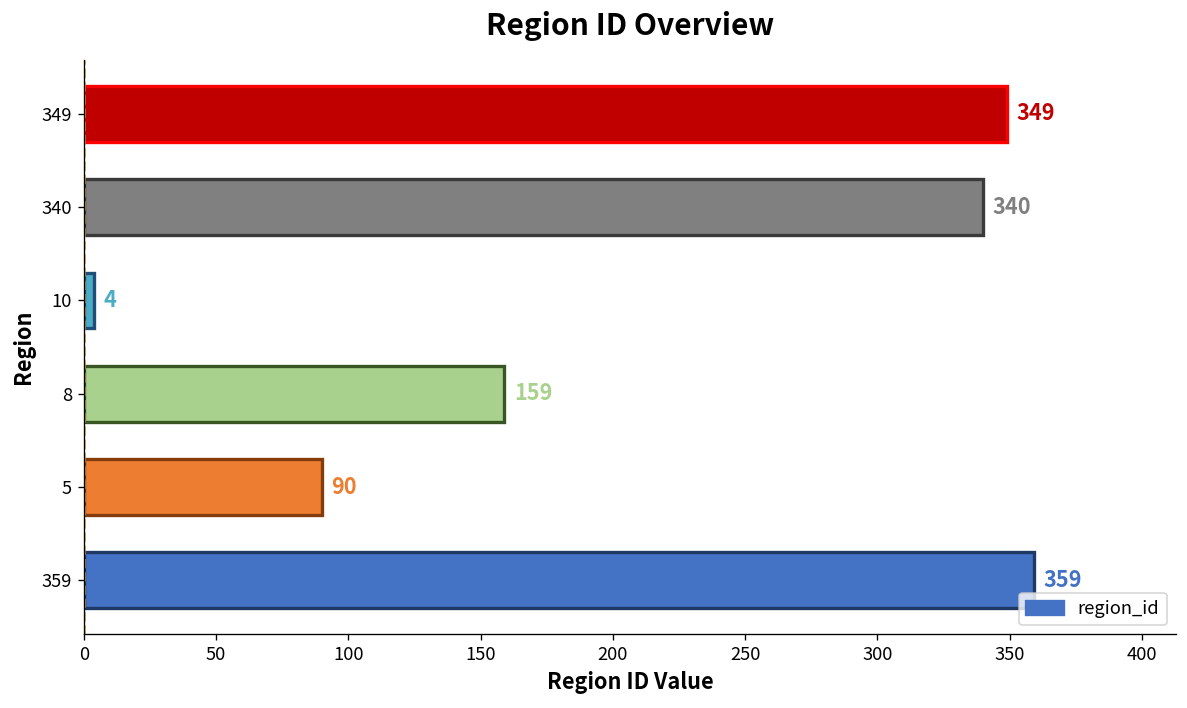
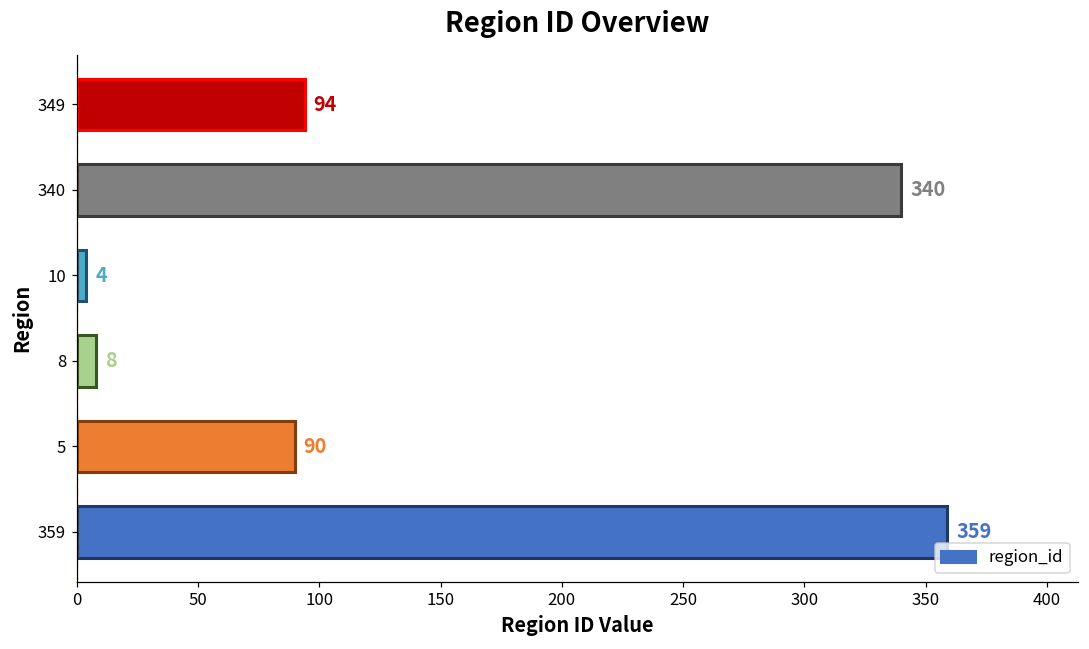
  {
-   "349": 349,
+   "349": 94,
    "340": 340,
    "10": 4,
-   "8": 159,
+   "8": 8,
    "5": 90
  }
